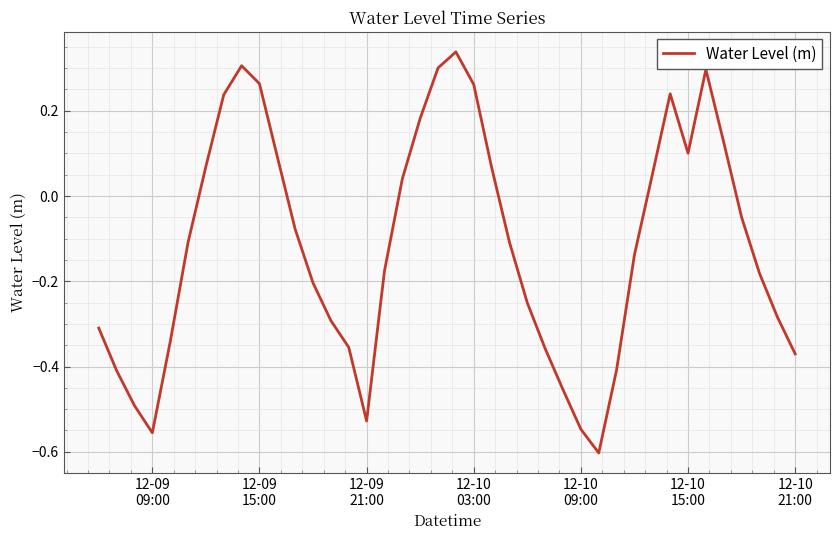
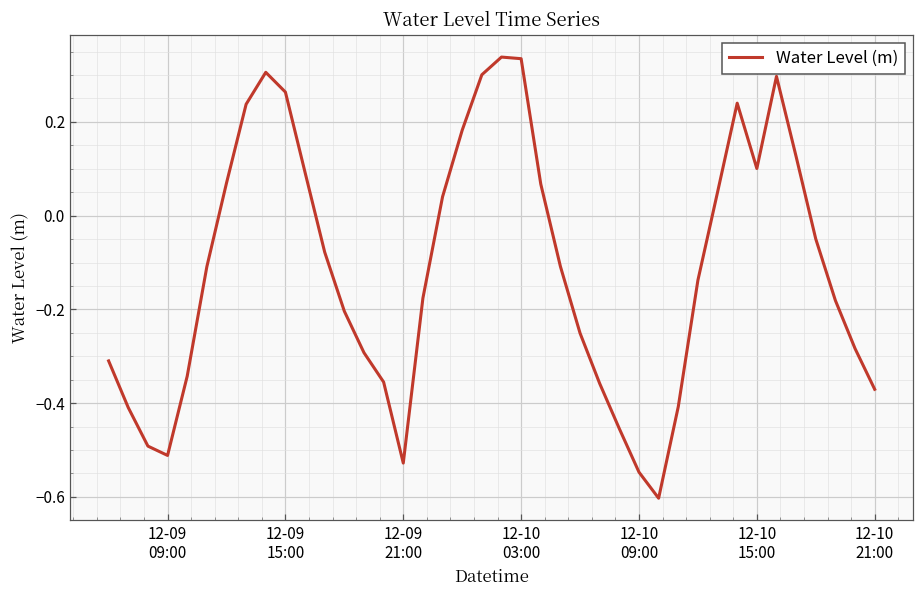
  {
-   "12-09 09:00": -0.56,
+   "12-09 09:00": -0.51,
    "12-09 15:00": 0.26,
    "12-09 21:00": -0.53,
-   "12-10 03:00": 0.26,
+   "12-10 03:00": 0.33,
    "12-10 09:00": -0.55,
    "12-10 15:00": 0.10,
    "12-10 21:00": -0.37
  }
